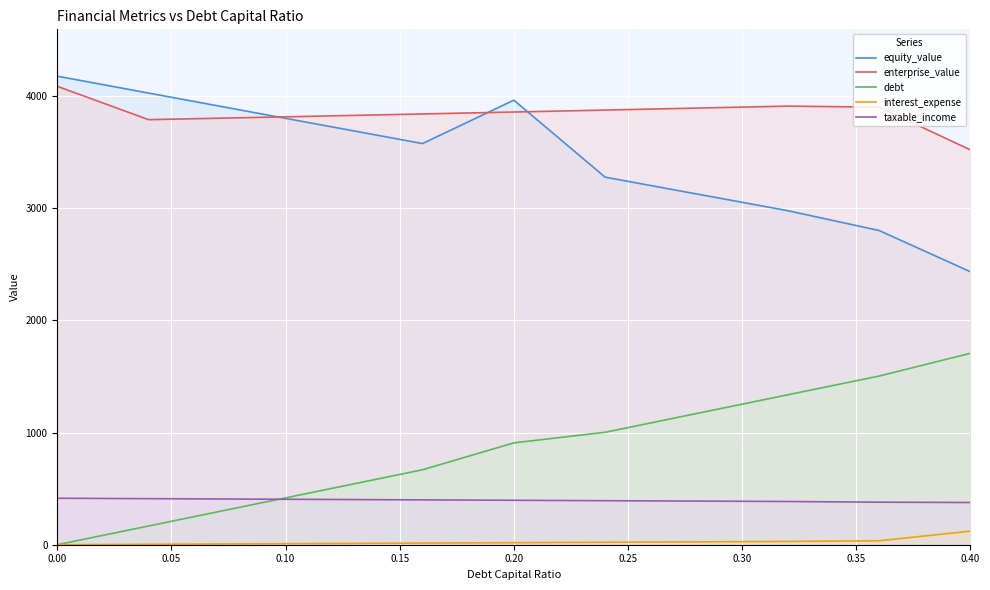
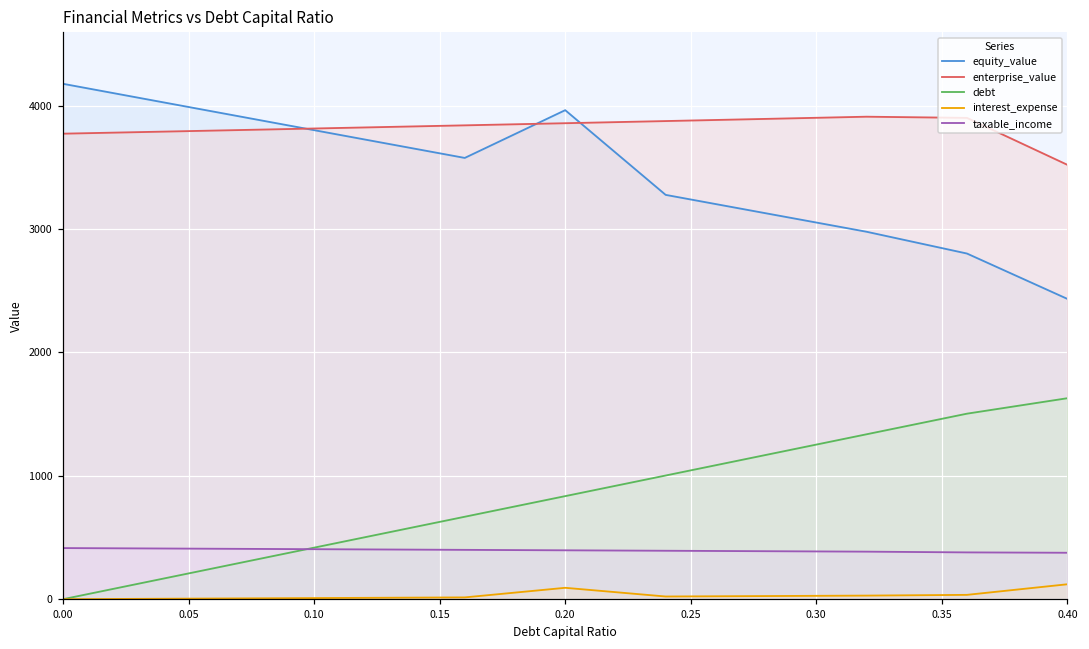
  {
    "equity_value": {
      "0.00": 4180,
      "0.20": 3960,
      "0.40": 2430
    },
    "enterprise_value": {
-     "0.00": 4090,
+     "0.00": 3770,
      "0.20": 3860,
      "0.40": 3520
    },
    "debt": {
-     "0.20": 910,
-     "0.40": 1710
+     "0.20": 840,
+     "0.40": 1630
    },
    "interest_expense": {
-     "0.20": 20,
+     "0.20": 90,
      "0.40": 120
    },
    "taxable_income": {
      "0.00": 410,
      "0.20": 400,
      "0.40": 380
    }
  }
